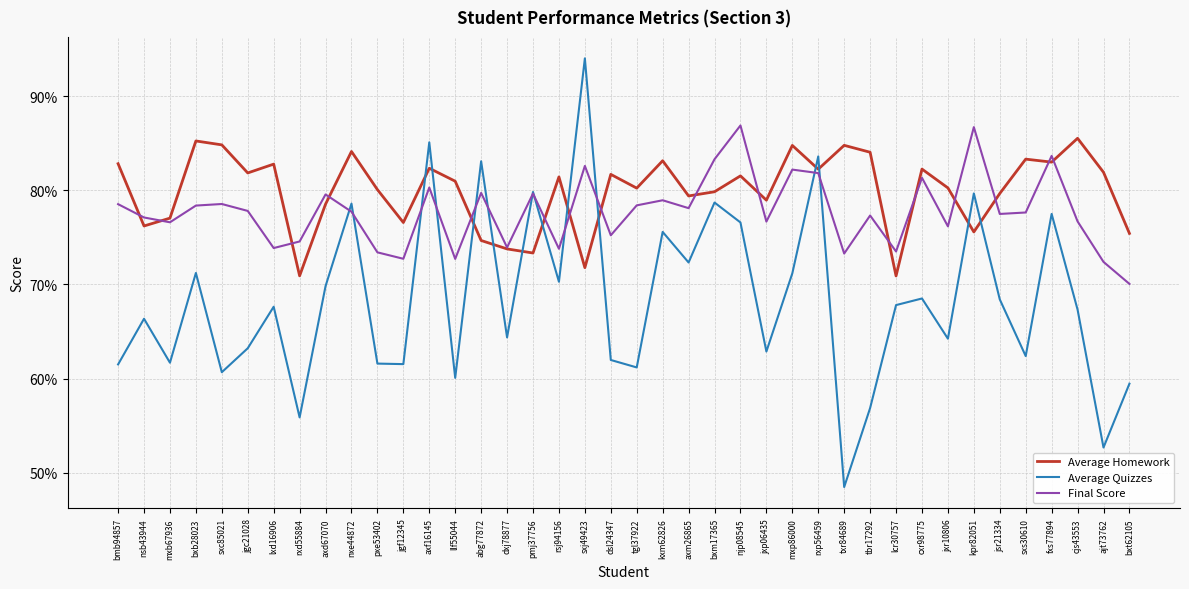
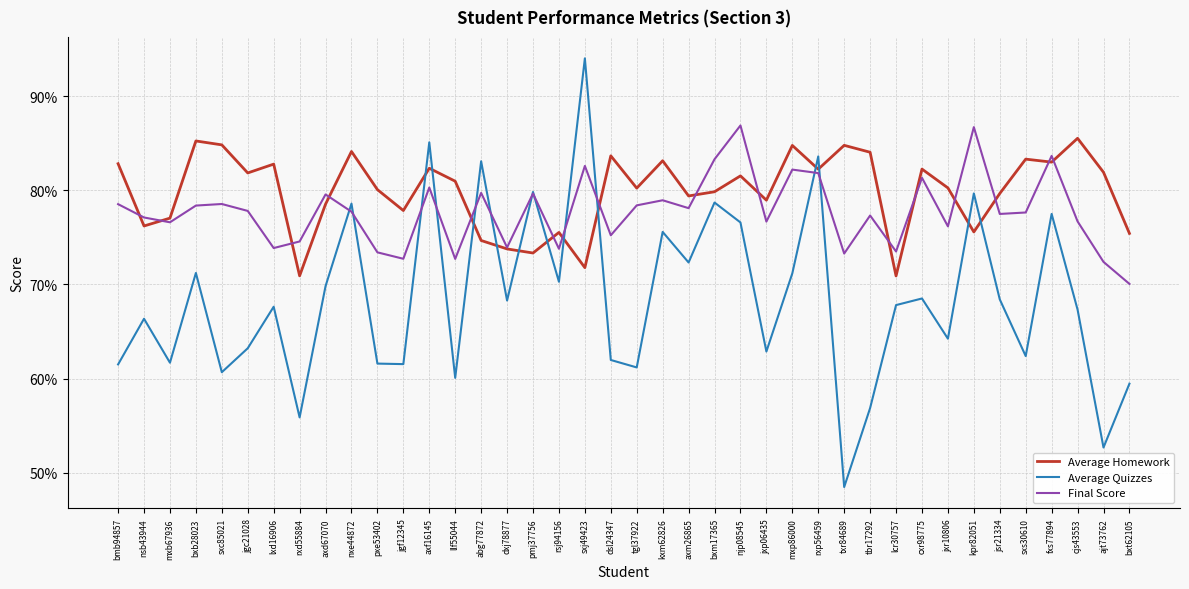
  {
    "Average Homework": {
      "bmb94857": "83%",
      "nsb43944": "76%",
      "mxb67936": "77%",
      "bxb28023": "85%",
      "sxc85021": "85%",
      "jgc21028": "82%",
      "lxd16906": "83%",
      "rxd55884": "71%",
      "axd67070": "79%",
      "nxe44872": "84%",
      "pxe53402": "80%",
-     "jgf12345": "77%",
+     "jgf12345": "78%",
      "axf16145": "82%",
      "llf55044": "81%",
      "abg77872": "75%",
      "pmj37756": "73%",
-     "rsj94156": "81%",
+     "rsj94156": "76%",
      "sxj49423": "72%",
-     "dsl24347": "82%",
+     "dsl24347": "84%",
      "tgl37922": "80%",
      "kxm62826": "83%",
      "axm26865": "79%",
      "bxm17365": "80%",
      "njp08545": "82%",
      "jxp06435": "79%",
      "mxp86000": "85%",
      "rxp56459": "82%",
      "txr84689": "85%",
      "tbr17292": "84%",
      "lcr30757": "71%",
      "cxr98775": "82%",
      "jxr10806": "80%",
      "kpr82051": "76%",
      "jsr21334": "80%",
      "sxs30610": "83%",
      "fxs77894": "83%",
      "cjs43553": "86%",
      "ajt73762": "82%",
      "bxt62105": "75%"
    },
    "Average Quizzes": {
      "bmb94857": "61%",
      "nsb43944": "66%",
      "mxb67936": "62%",
      "bxb28023": "71%",
      "sxc85021": "61%",
      "jgc21028": "63%",
      "lxd16906": "68%",
      "rxd55884": "56%",
      "axd67070": "70%",
      "nxe44872": "79%",
      "pxe53402": "62%",
      "jgf12345": "62%",
      "axf16145": "85%",
      "llf55044": "60%",
      "abg77872": "83%",
-     "dxj78877": "64%",
+     "dxj78877": "68%",
      "rsj94156": "70%",
      "sxj49423": "94%",
      "dsl24347": "62%",
      "tgl37922": "61%",
      "kxm62826": "76%",
      "axm26865": "72%",
      "bxm17365": "79%",
      "njp08545": "77%",
      "jxp06435": "63%",
      "mxp86000": "71%",
      "rxp56459": "84%",
      "txr84689": "48%",
      "tbr17292": "57%",
      "lcr30757": "68%",
      "cxr98775": "69%",
      "jxr10806": "64%",
      "kpr82051": "80%",
      "jsr21334": "68%",
      "sxs30610": "62%",
      "fxs77894": "77%",
      "cjs43553": "67%",
      "ajt73762": "53%",
      "bxt62105": "59%"
    },
    "Final Score": {
      "bmb94857": "79%",
      "nsb43944": "77%",
      "mxb67936": "77%",
      "bxb28023": "78%",
      "sxc85021": "79%",
      "jgc21028": "78%",
      "lxd16906": "74%",
      "rxd55884": "75%",
      "axd67070": "80%",
      "nxe44872": "78%",
      "pxe53402": "73%",
      "jgf12345": "73%",
      "axf16145": "80%",
      "llf55044": "73%",
      "abg77872": "80%",
      "rsj94156": "74%",
      "sxj49423": "83%",
      "dsl24347": "75%",
      "tgl37922": "78%",
      "kxm62826": "79%",
      "axm26865": "78%",
      "bxm17365": "83%",
      "njp08545": "87%",
      "jxp06435": "77%",
      "mxp86000": "82%",
      "rxp56459": "82%",
      "txr84689": "73%",
      "tbr17292": "77%",
      "lcr30757": "73%",
      "cxr98775": "81%",
      "jxr10806": "76%",
      "kpr82051": "87%",
      "jsr21334": "77%",
      "sxs30610": "78%",
      "fxs77894": "84%",
      "cjs43553": "77%",
      "ajt73762": "72%",
      "bxt62105": "70%"
    }
  }
